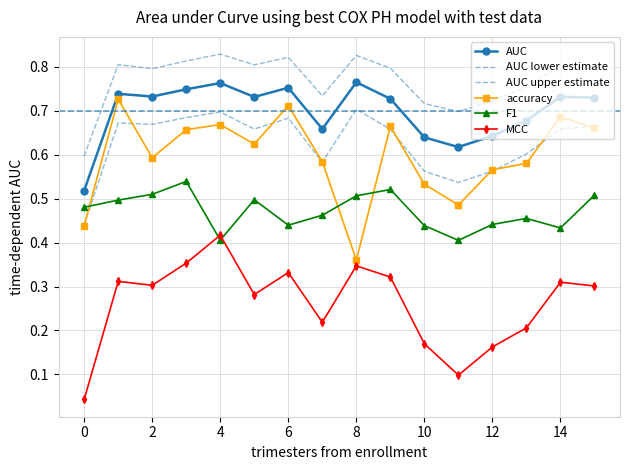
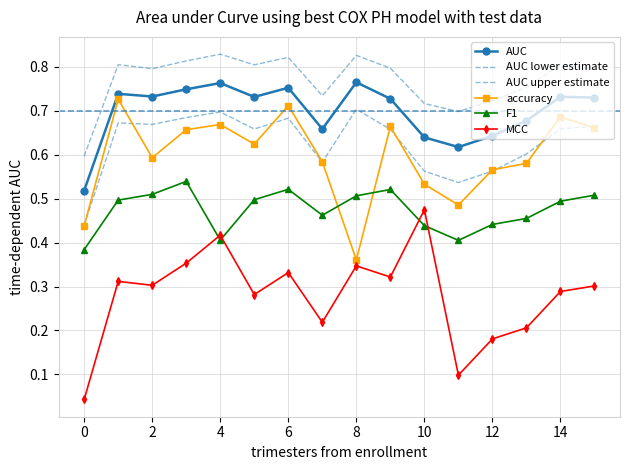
  {
    "accuracy": {
      "2": 0.59,
      "4": 0.67,
      "6": 0.71,
      "8": 0.36,
      "10": 0.53
    },
    "F1": {
-     "0": 0.48,
+     "0": 0.38,
      "2": 0.51,
      "4": 0.41,
-     "6": 0.44,
+     "6": 0.52,
      "8": 0.51,
      "10": 0.44,
      "12": 0.44,
-     "14": 0.43
+     "14": 0.49
    },
    "MCC": {
      "0": 0.04,
      "2": 0.30,
      "4": 0.42,
      "6": 0.33,
      "8": 0.35,
-     "10": 0.17,
-     "12": 0.16,
-     "14": 0.31
+     "10": 0.47,
+     "12": 0.18,
+     "14": 0.29
    }
  }
